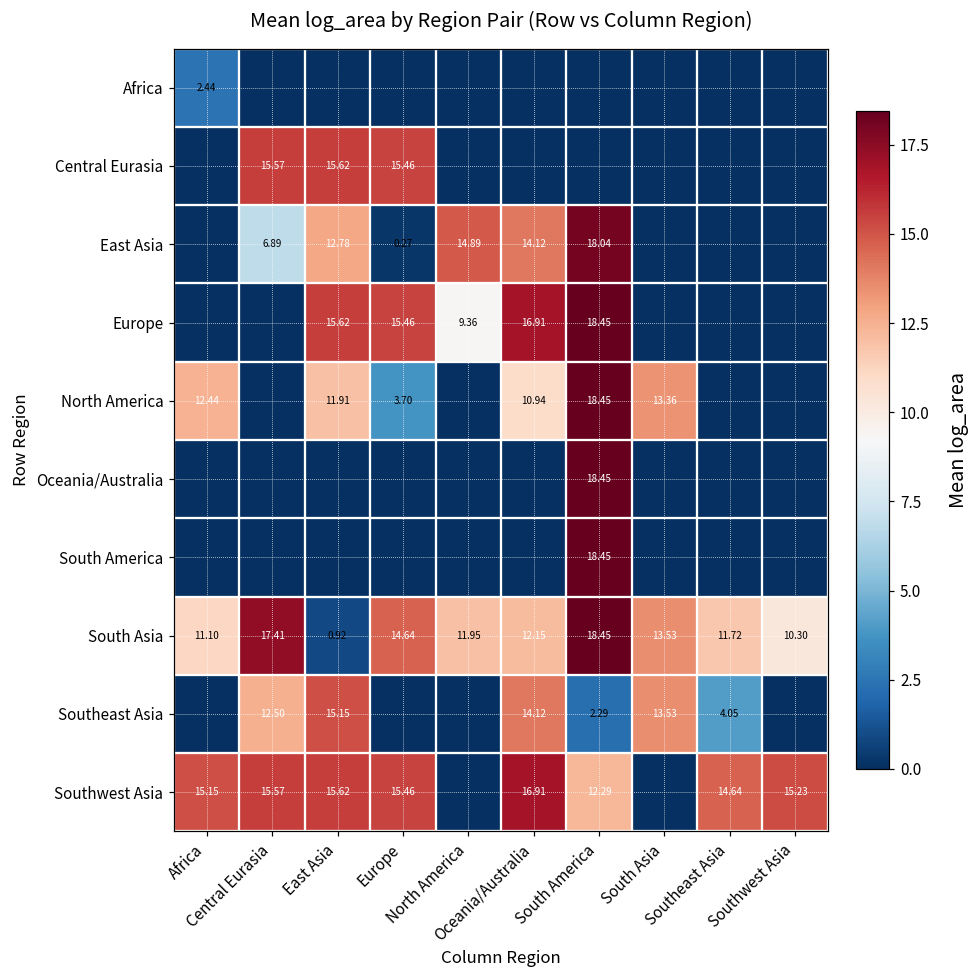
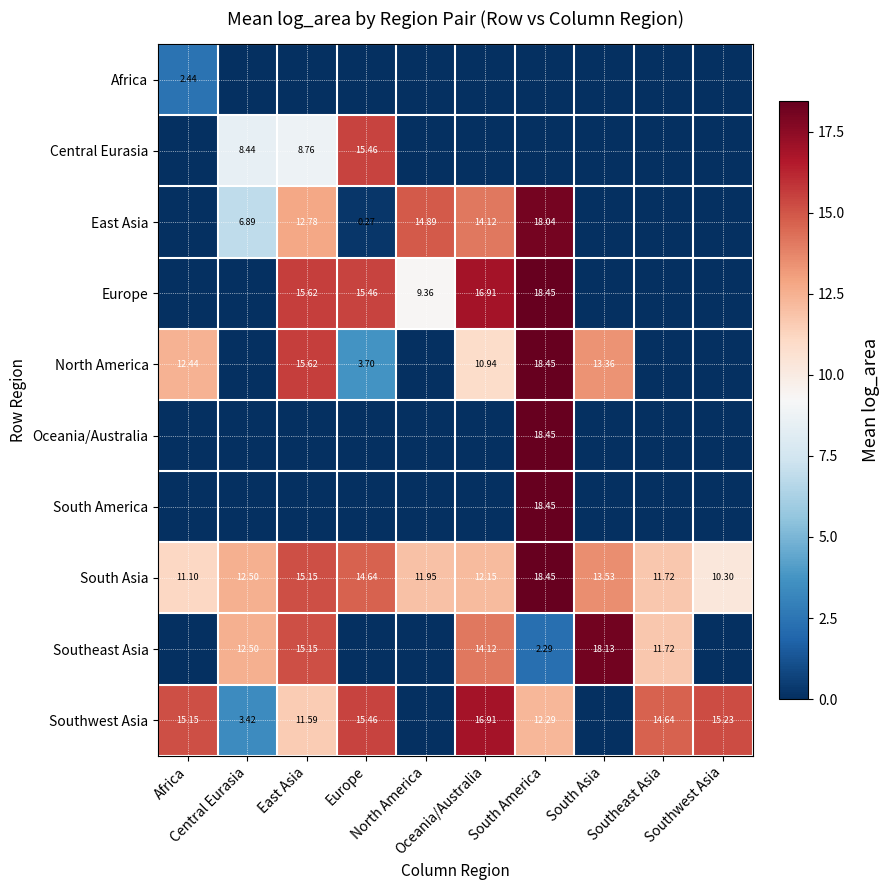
  {
    "Africa": {
      "Africa": 2.44
    },
    "Central Eurasia": {
-     "Central Eurasia": 15.57,
-     "East Asia": 15.62,
+     "Central Eurasia": 8.44,
+     "East Asia": 8.76,
      "Europe": 15.46
    },
    "East Asia": {
      "Central Eurasia": 6.89,
      "East Asia": 12.78,
      "Europe": 0.27,
      "North America": 14.89,
      "Oceania/Australia": 14.12,
      "South America": 18.04
    },
    "Europe": {
      "East Asia": 15.62,
      "Europe": 15.46,
      "North America": 9.36,
      "Oceania/Australia": 16.91,
      "South America": 18.45
    },
    "North America": {
      "Africa": 12.44,
-     "East Asia": 11.91,
+     "East Asia": 15.62,
      "Europe": 3.70,
      "Oceania/Australia": 10.94,
      "South America": 18.45,
      "South Asia": 13.36
    },
    "Oceania/Australia": {
      "South America": 18.45
    },
    "South America": {
      "South America": 18.45
    },
    "South Asia": {
      "Africa": 11.10,
-     "Central Eurasia": 17.41,
-     "East Asia": 0.92,
+     "Central Eurasia": 12.50,
+     "East Asia": 15.15,
      "Europe": 14.64,
      "North America": 11.95,
      "Oceania/Australia": 12.15,
      "South America": 18.45,
      "South Asia": 13.53,
      "Southeast Asia": 11.72,
      "Southwest Asia": 10.30
    },
    "Southeast Asia": {
      "Central Eurasia": 12.50,
      "East Asia": 15.15,
      "Oceania/Australia": 14.12,
      "South America": 2.29,
-     "South Asia": 13.53,
-     "Southeast Asia": 4.05
+     "South Asia": 18.13,
+     "Southeast Asia": 11.72
    },
    "Southwest Asia": {
      "Africa": 15.15,
-     "Central Eurasia": 15.57,
-     "East Asia": 15.62,
+     "Central Eurasia": 3.42,
+     "East Asia": 11.59,
      "Europe": 15.46,
      "Oceania/Australia": 16.91,
      "South America": 12.29,
      "Southeast Asia": 14.64,
      "Southwest Asia": 15.23
    }
  }
